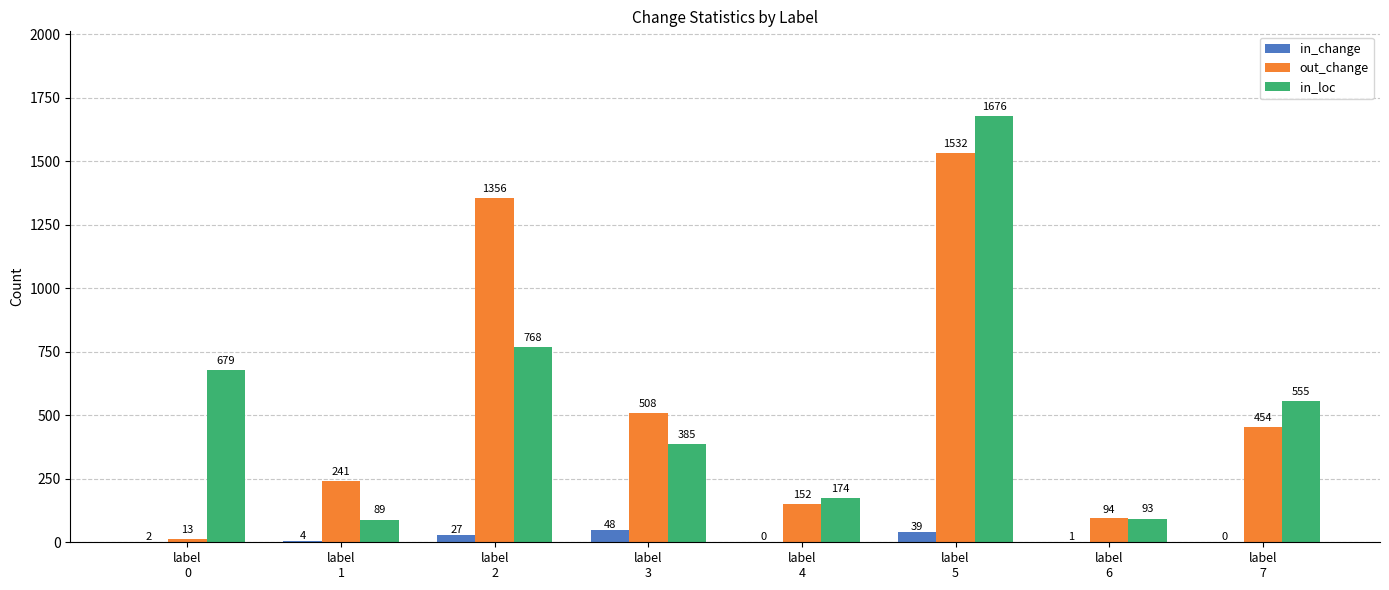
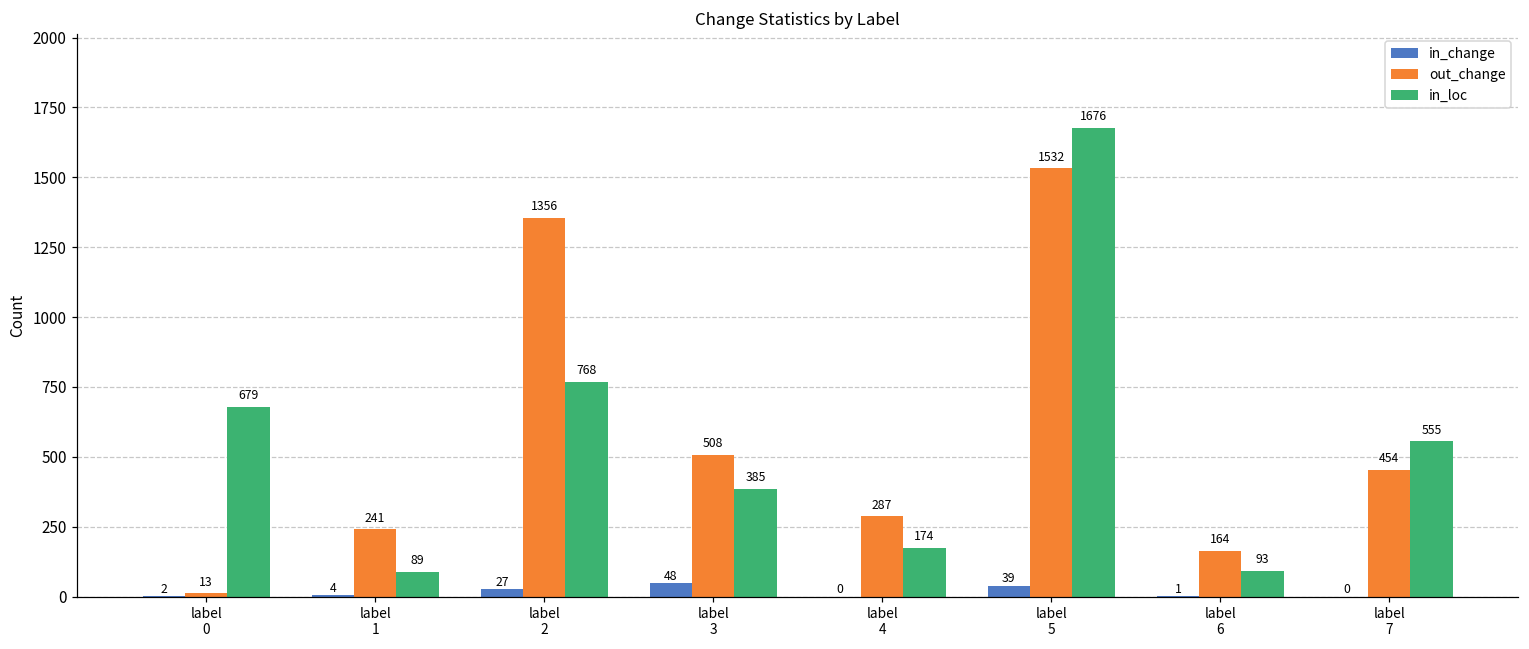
  {
    "in_change": {
      "label 0": 2,
      "label 1": 4,
      "label 2": 27,
      "label 3": 48,
      "label 4": 0,
      "label 5": 39,
      "label 6": 1,
      "label 7": 0
    },
    "out_change": {
      "label 0": 13,
      "label 1": 241,
      "label 2": 1356,
      "label 3": 508,
-     "label 4": 152,
+     "label 4": 287,
      "label 5": 1532,
-     "label 6": 94,
+     "label 6": 164,
      "label 7": 454
    },
    "in_loc": {
      "label 0": 679,
      "label 1": 89,
      "label 2": 768,
      "label 3": 385,
      "label 4": 174,
      "label 5": 1676,
      "label 6": 93,
      "label 7": 555
    }
  }
